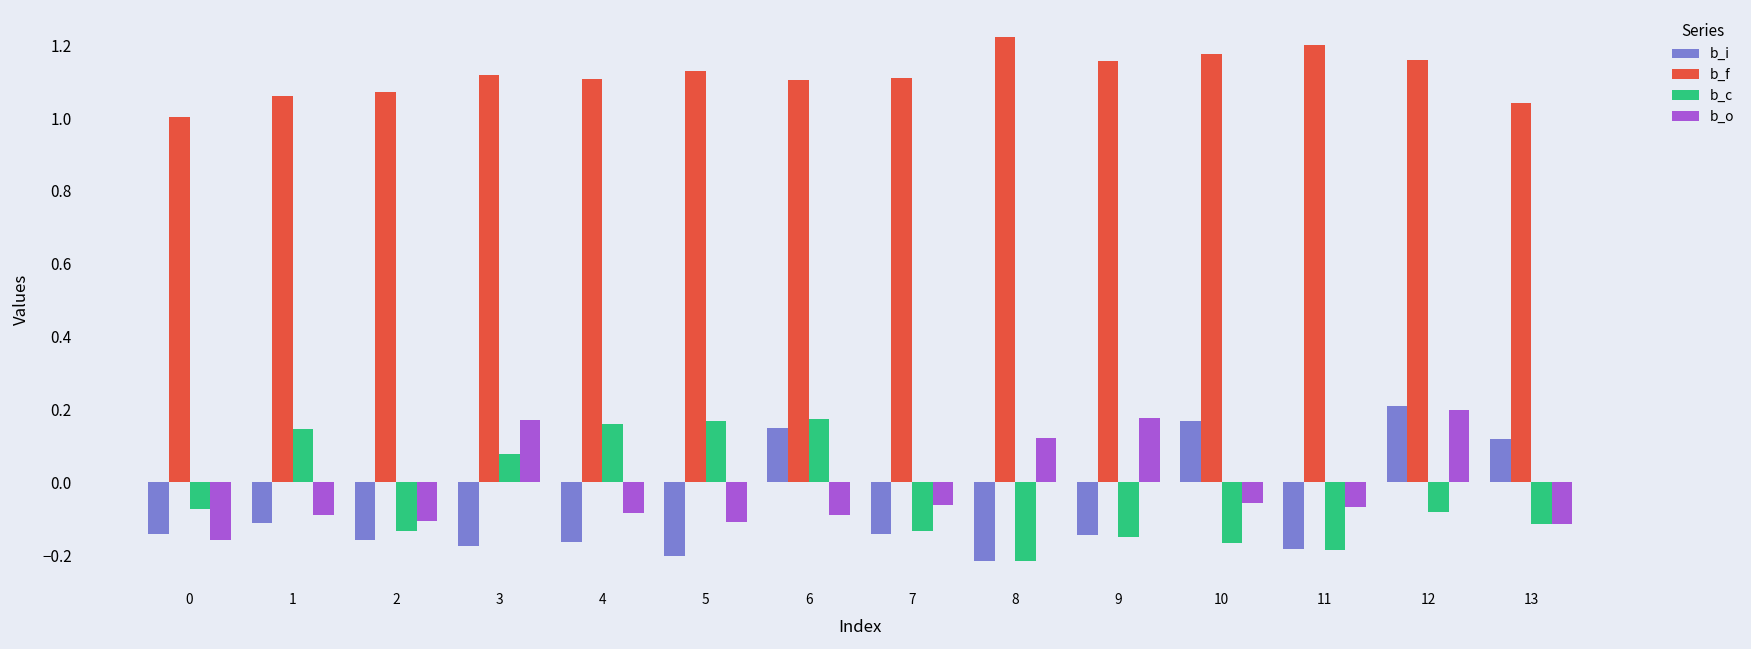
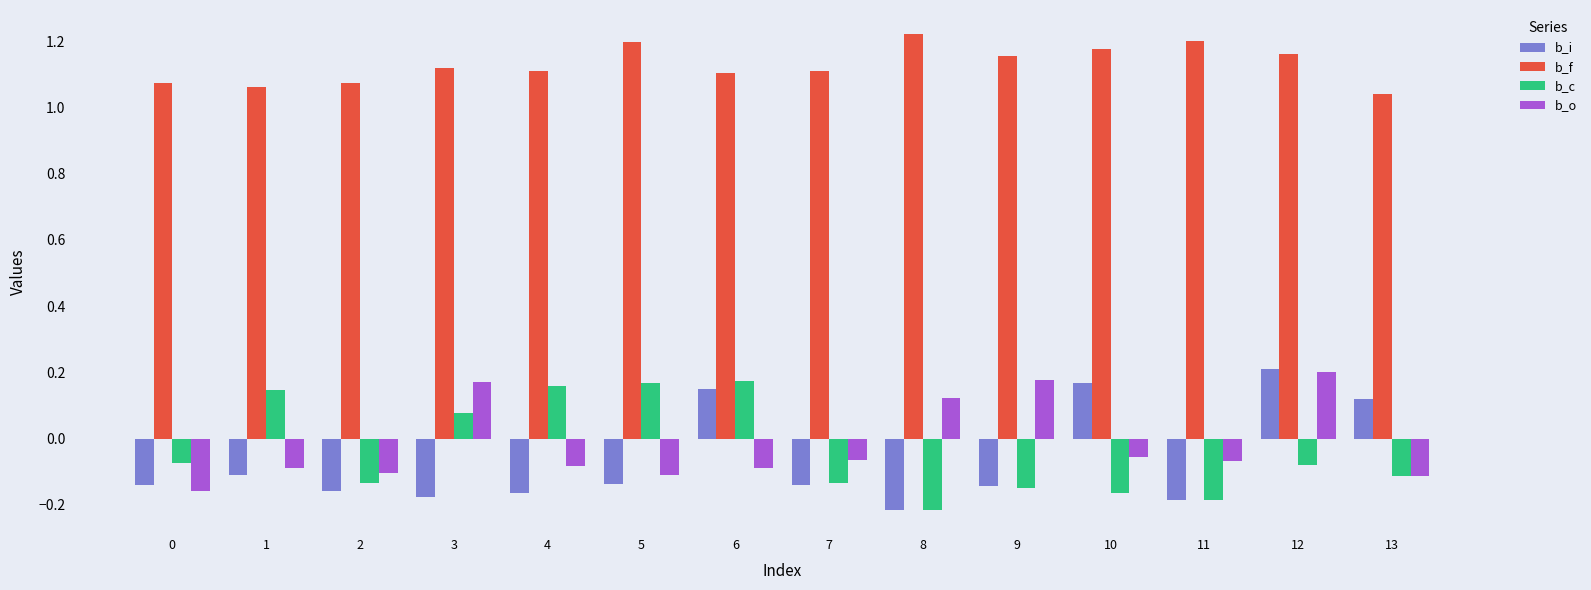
  {
    "b_i": {
      "0": -0.14,
      "1": -0.11,
      "2": -0.16,
      "3": -0.18,
      "4": -0.16,
-     "5": -0.20,
+     "5": -0.14,
      "6": 0.15,
      "7": -0.14,
      "8": -0.22,
      "9": -0.14,
      "10": 0.17,
      "11": -0.18,
      "12": 0.21,
      "13": 0.12
    },
    "b_f": {
-     "0": 1.00,
+     "0": 1.07,
      "1": 1.06,
      "2": 1.07,
      "3": 1.12,
      "4": 1.11,
-     "5": 1.13,
+     "5": 1.20,
      "6": 1.10,
      "7": 1.11,
      "8": 1.22,
      "9": 1.16,
      "10": 1.18,
      "11": 1.20,
      "12": 1.16,
      "13": 1.04
    },
    "b_c": {
      "0": -0.07,
      "1": 0.15,
      "2": -0.13,
      "3": 0.08,
      "4": 0.16,
      "5": 0.17,
      "6": 0.17,
      "7": -0.13,
      "8": -0.22,
      "9": -0.15,
      "10": -0.17,
      "11": -0.19,
      "12": -0.08,
      "13": -0.11
    },
    "b_o": {
      "0": -0.16,
      "1": -0.09,
      "2": -0.11,
      "3": 0.17,
      "4": -0.08,
      "5": -0.11,
      "6": -0.09,
      "7": -0.06,
      "8": 0.12,
      "9": 0.18,
      "10": -0.06,
      "11": -0.07,
      "12": 0.20,
      "13": -0.11
    }
  }
